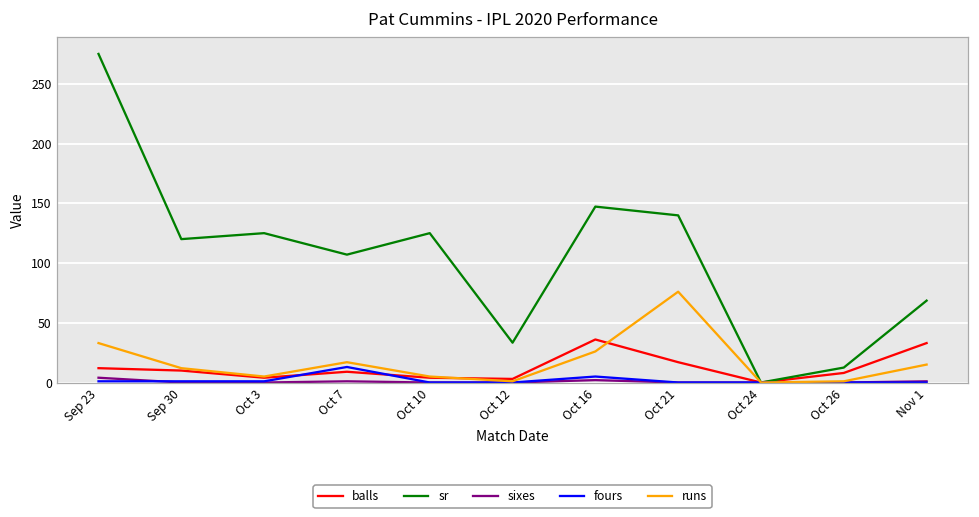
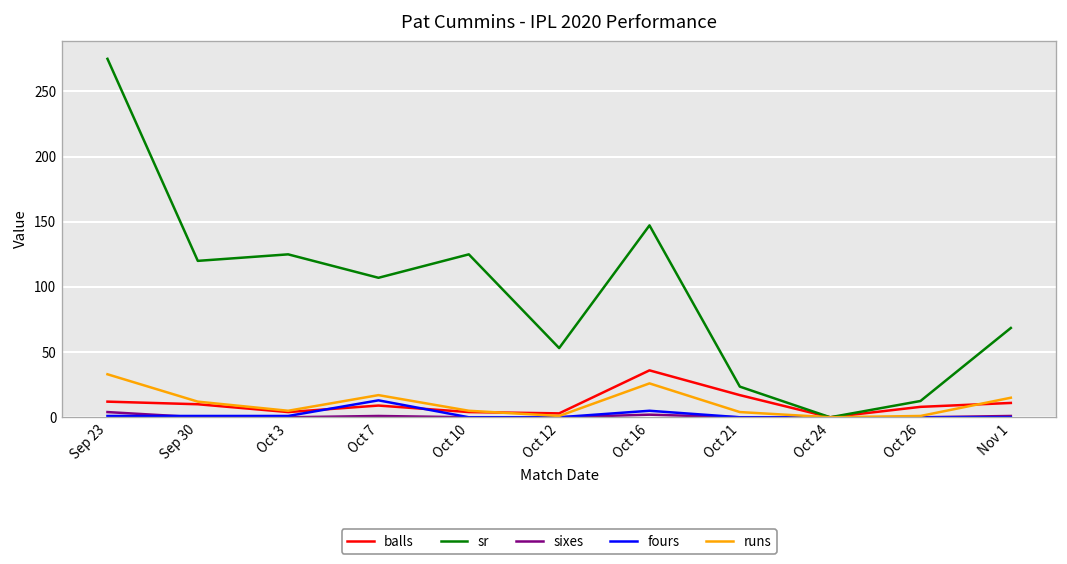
  {
    "balls": {
      "Sep 23": 12,
      "Oct 7": 9,
      "Oct 16": 36,
      "Oct 21": 17,
      "Oct 26": 8,
-     "Nov 1": 33
+     "Nov 1": 11
    },
    "sr": {
      "Sep 23": 275,
      "Sep 30": 120,
      "Oct 3": 125,
      "Oct 7": 107,
      "Oct 10": 125,
-     "Oct 12": 33,
+     "Oct 12": 53,
      "Oct 16": 147,
-     "Oct 21": 140,
+     "Oct 21": 24,
      "Oct 26": 13,
      "Nov 1": 69
    },
    "sixes": {
      "Sep 23": 4,
      "Oct 7": 1,
      "Oct 16": 2
    },
    "fours": {
      "Sep 23": 1,
      "Oct 7": 13,
      "Oct 16": 5
    },
    "runs": {
      "Sep 23": 33,
      "Oct 7": 17,
      "Oct 16": 26,
-     "Oct 21": 76,
+     "Oct 21": 4,
      "Nov 1": 15
    }
  }
